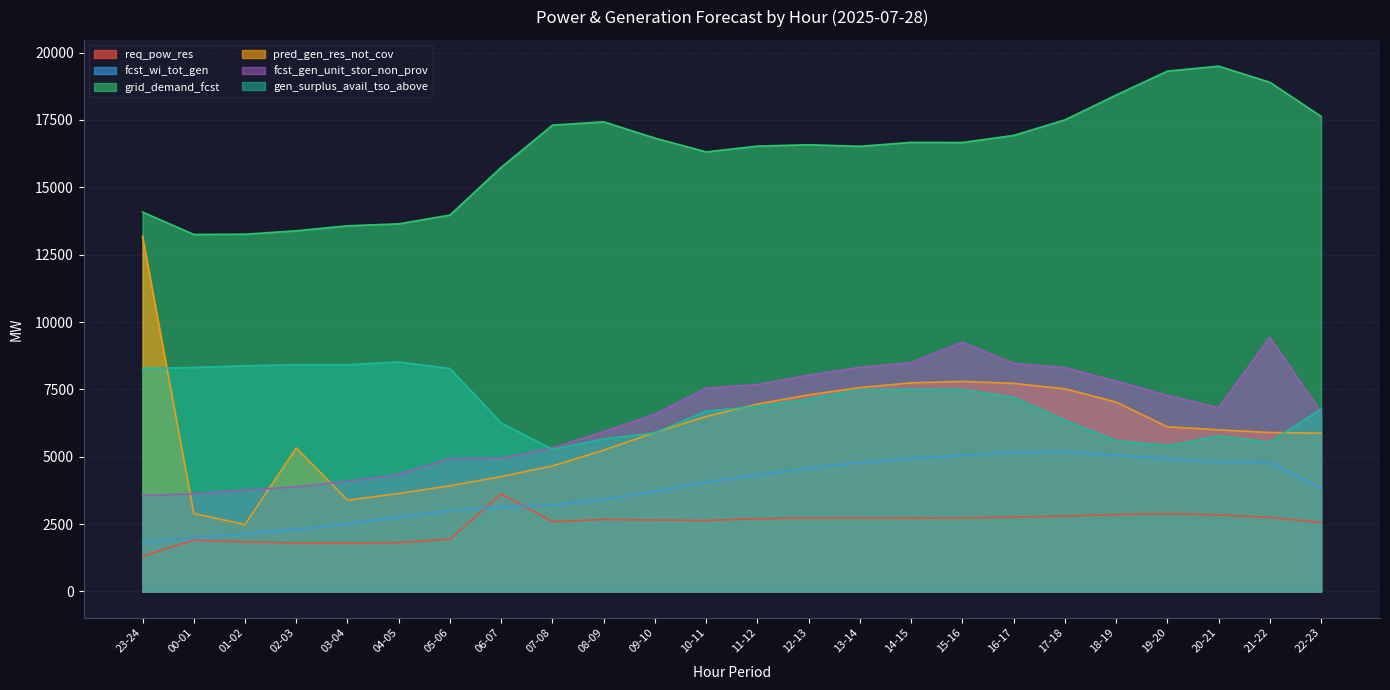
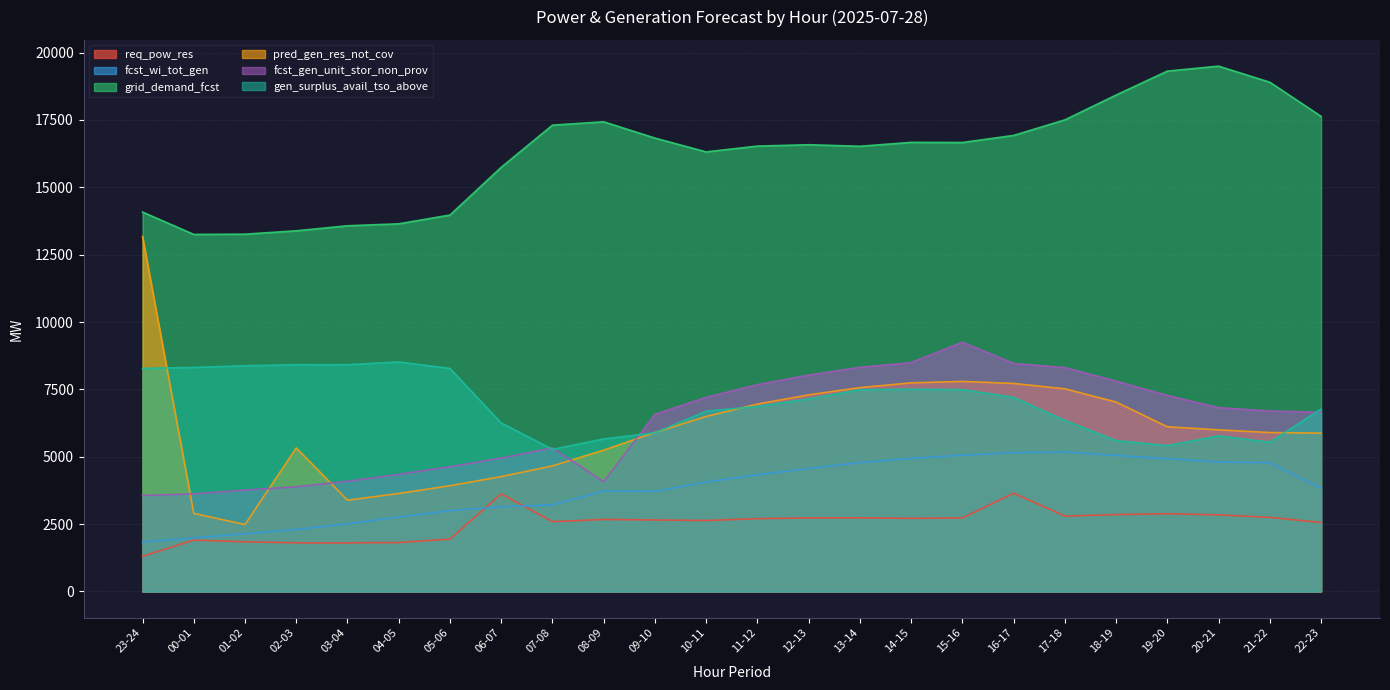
  {
    "req_pow_res": {
      "23-24": 1300,
      "01-02": 1800,
      "02-03": 1800,
      "03-04": 1800,
      "04-05": 1800,
      "05-06": 1900,
      "06-07": 3600,
      "07-08": 2600,
      "08-09": 2700,
      "09-10": 2700,
      "10-11": 2600,
      "11-12": 2700,
      "12-13": 2700,
      "13-14": 2700,
      "14-15": 2700,
      "15-16": 2700,
-     "16-17": 2800,
+     "16-17": 3600,
      "17-18": 2800,
      "18-19": 2900,
      "19-20": 2900,
      "20-21": 2800,
      "21-22": 2800,
      "22-23": 2600
    },
    "fcst_wi_tot_gen": {
      "23-24": 1800,
      "01-02": 2100,
      "02-03": 2300,
      "03-04": 2500,
      "04-05": 2800,
      "05-06": 3000,
      "06-07": 3100,
      "07-08": 3200,
-     "08-09": 3400,
+     "08-09": 3700,
      "09-10": 3700,
      "10-11": 4100,
      "11-12": 4300,
      "12-13": 4600,
      "13-14": 4800,
      "14-15": 4900,
      "15-16": 5100,
      "16-17": 5200,
      "17-18": 5200,
      "18-19": 5000,
      "19-20": 4900,
      "20-21": 4800,
      "21-22": 4800,
      "22-23": 3800
    },
    "pred_gen_res_not_cov": {
      "23-24": 13200,
      "00-01": 2900,
      "01-02": 2500,
      "02-03": 5300,
      "03-04": 3400,
      "04-05": 3600,
      "05-06": 3900,
      "06-07": 4300,
      "07-08": 4700,
      "08-09": 5200,
      "10-11": 6500,
      "12-13": 7300,
      "14-15": 7700,
      "15-16": 7800,
      "16-17": 7700,
      "17-18": 7500,
      "18-19": 7000,
      "19-20": 6100,
      "20-21": 6000,
      "21-22": 5900,
      "22-23": 5900
    },
    "fcst_gen_unit_stor_non_prov": {
      "23-24": 3600,
      "00-01": 3600,
      "01-02": 3800,
      "02-03": 3900,
      "03-04": 4100,
      "04-05": 4300,
-     "05-06": 4900,
+     "05-06": 4600,
      "06-07": 5000,
-     "08-09": 5900,
+     "08-09": 4100,
      "09-10": 6600,
-     "10-11": 7600,
+     "10-11": 7200,
      "11-12": 7700,
      "12-13": 8000,
      "13-14": 8300,
      "14-15": 8500,
      "15-16": 9300,
      "16-17": 8500,
      "17-18": 8300,
      "18-19": 7800,
      "19-20": 7300,
      "20-21": 6800,
-     "21-22": 9400,
+     "21-22": 6700,
      "22-23": 6700
    }
  }
